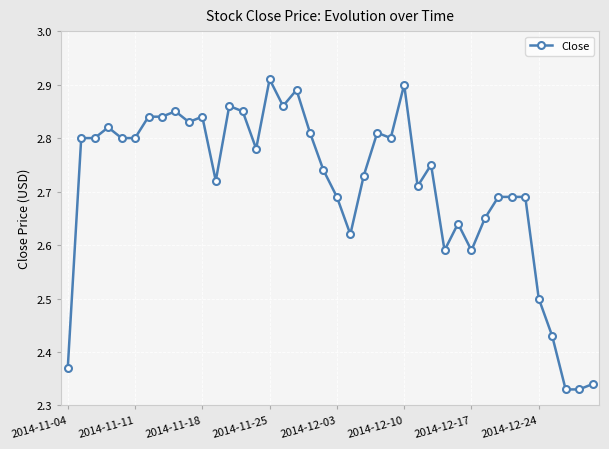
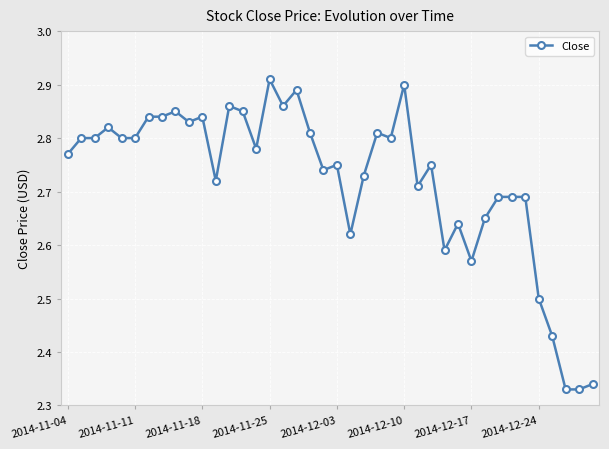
  {
-   "2014-11-04": 2.37,
+   "2014-11-04": 2.77,
    "2014-11-11": 2.80,
    "2014-11-18": 2.84,
    "2014-11-25": 2.91,
-   "2014-12-03": 2.69,
+   "2014-12-03": 2.75,
    "2014-12-10": 2.90,
-   "2014-12-17": 2.59,
+   "2014-12-17": 2.57,
    "2014-12-24": 2.50
  }
